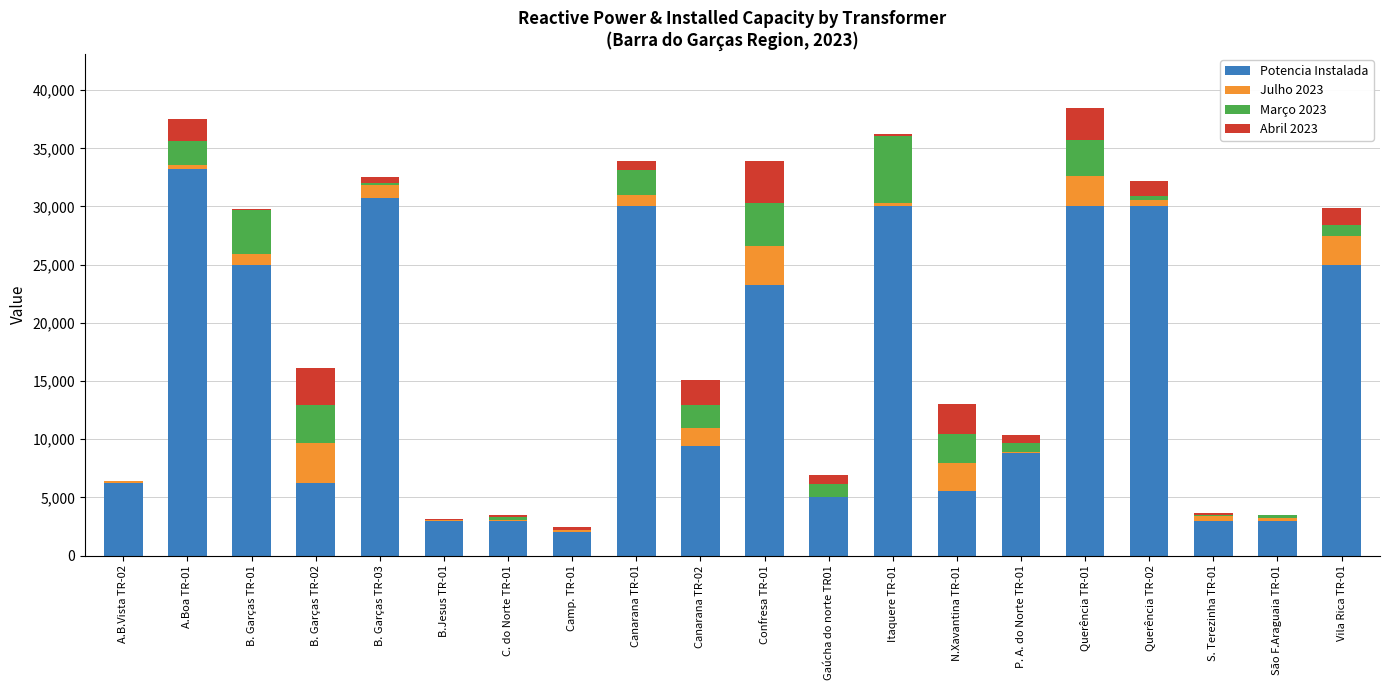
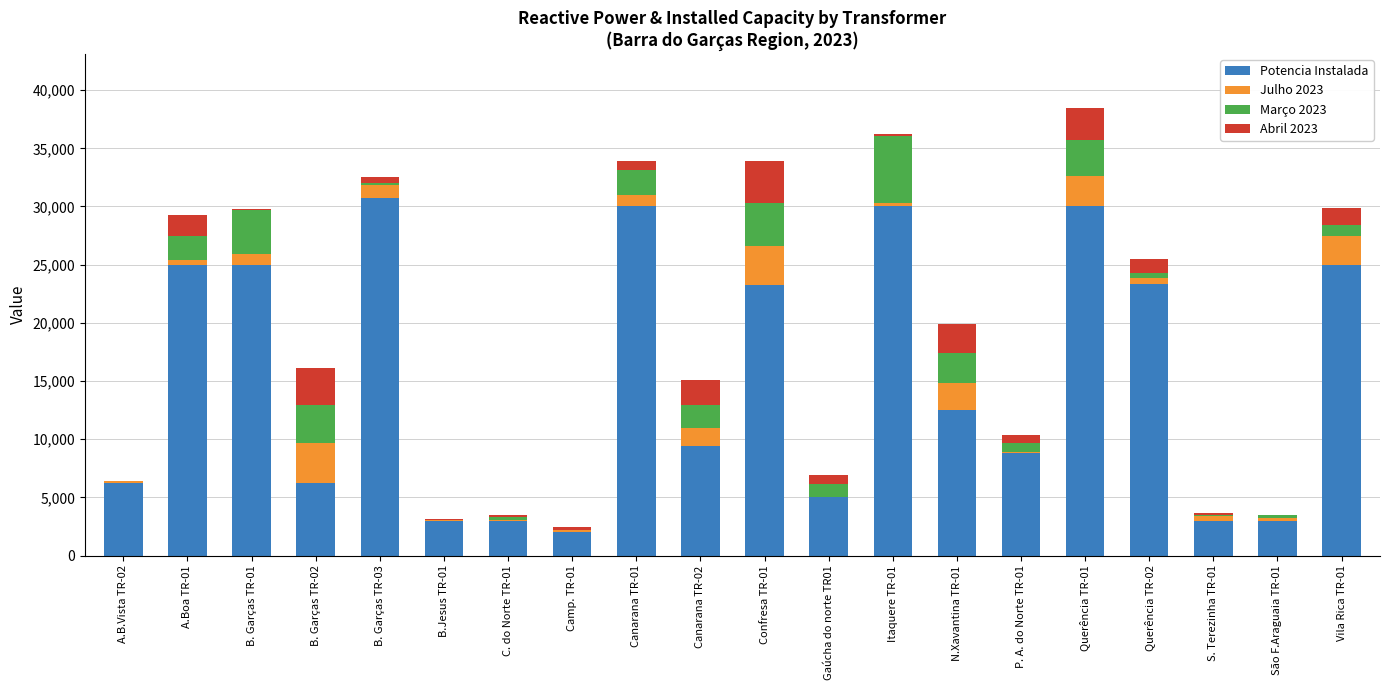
  {
    "Potencia Instalada": {
      "A.B.Vista TR-02": "6,300",
-     "A.Boa TR-01": "33,200",
+     "A.Boa TR-01": "25,000",
      "B. Garças TR-01": "25,000",
      "B. Garças TR-02": "6,300",
      "B. Garças TR-03": "30,700",
      "B.Jesus TR-01": "3,000",
      "C. do Norte TR-01": "3,000",
      "Camp. TR-01": "2,000",
      "Canarana TR-01": "30,000",
      "Canarana TR-02": "9,400",
      "Confresa TR-01": "23,200",
      "Gaúcha do norte TR01": "5,000",
      "Itaquere TR-01": "30,000",
-     "N.Xavantina TR-01": "5,600",
+     "N.Xavantina TR-01": "12,500",
      "P. A. do Norte TR-01": "8,800",
      "Querência TR-01": "30,000",
-     "Querência TR-02": "30,000",
+     "Querência TR-02": "23,300",
      "S. Terezinha TR-01": "3,000",
      "São F.Araguaia TR-01": "3,000",
      "Vila Rica TR-01": "25,000"
    },
    "Julho 2023": {
      "A.Boa TR-01": "400",
      "B. Garças TR-01": "1,000",
      "B. Garças TR-02": "3,400",
      "B. Garças TR-03": "1,200",
      "Camp. TR-01": "200",
      "Canarana TR-01": "1,000",
      "Canarana TR-02": "1,600",
      "Confresa TR-01": "3,400",
      "Itaquere TR-01": "300",
      "N.Xavantina TR-01": "2,400",
      "Querência TR-01": "2,600",
      "Querência TR-02": "500",
      "S. Terezinha TR-01": "400",
      "São F.Araguaia TR-01": "300",
      "Vila Rica TR-01": "2,500"
    },
    "Março 2023": {
      "A.Boa TR-01": "2,000",
      "B. Garças TR-01": "3,700",
      "B. Garças TR-02": "3,300",
      "Camp. TR-01": "0",
      "Canarana TR-01": "2,100",
      "Canarana TR-02": "1,900",
      "Confresa TR-01": "3,600",
      "Gaúcha do norte TR01": "1,200",
      "Itaquere TR-01": "5,800",
      "N.Xavantina TR-01": "2,500",
      "P. A. do Norte TR-01": "800",
      "Querência TR-01": "3,100",
      "Querência TR-02": "400",
      "São F.Araguaia TR-01": "200",
      "Vila Rica TR-01": "1,000"
    },
    "Abril 2023": {
      "A.Boa TR-01": "1,900",
      "B. Garças TR-02": "3,200",
      "B. Garças TR-03": "500",
      "C. do Norte TR-01": "200",
      "Camp. TR-01": "200",
      "Canarana TR-01": "800",
      "Canarana TR-02": "2,100",
      "Confresa TR-01": "3,700",
      "Gaúcha do norte TR01": "800",
      "N.Xavantina TR-01": "2,500",
      "P. A. do Norte TR-01": "700",
      "Querência TR-01": "2,800",
      "Querência TR-02": "1,300",
      "Vila Rica TR-01": "1,500"
    }
  }
